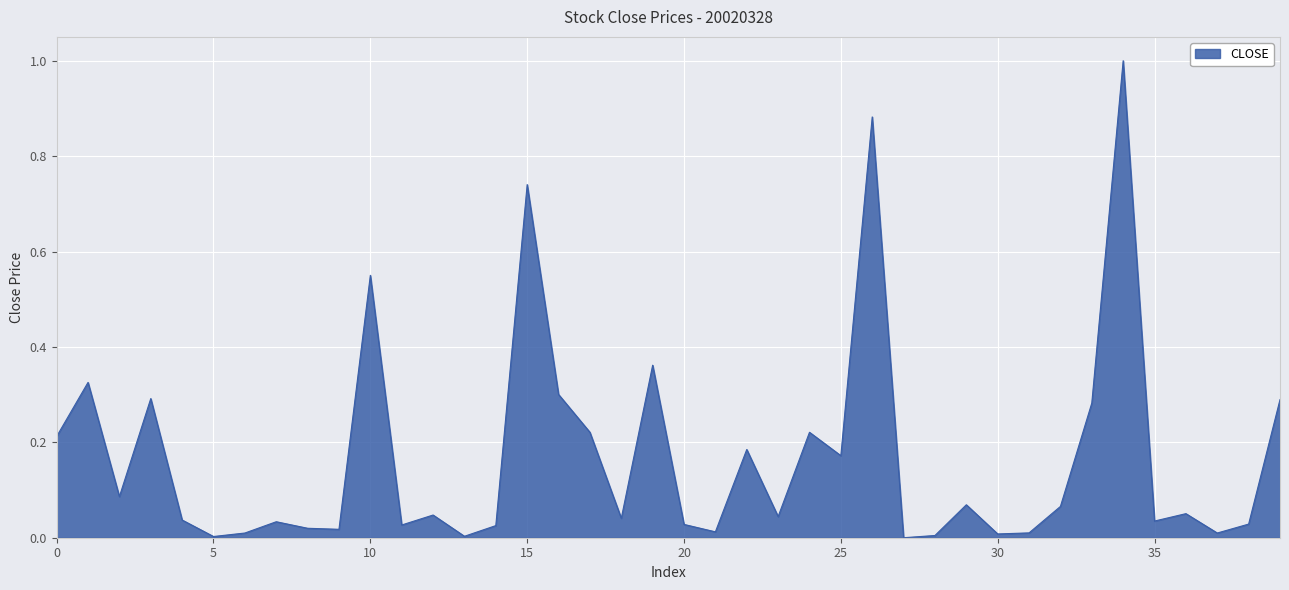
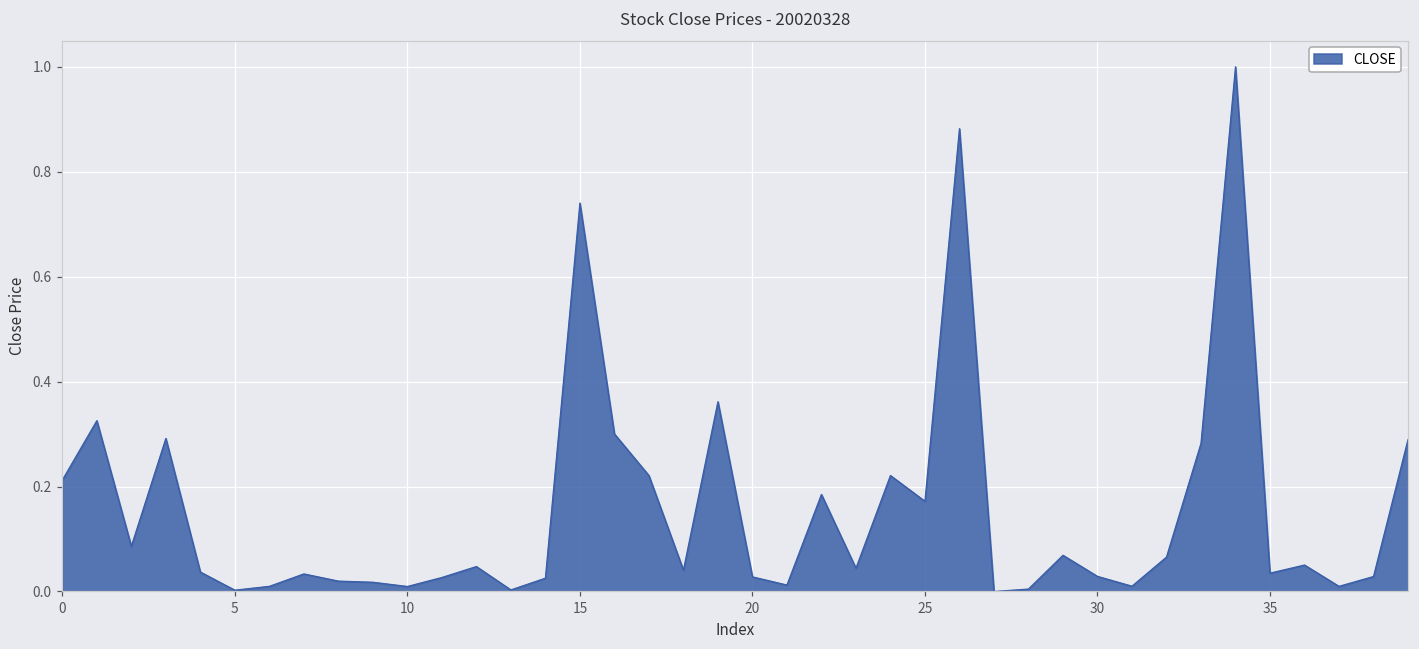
  {
    "0": 0.21,
    "5": 0.00,
-   "10": 0.55,
+   "10": 0.01,
    "15": 0.74,
    "20": 0.03,
    "25": 0.17,
-   "30": 0.01,
+   "30": 0.03,
    "35": 0.03
  }
